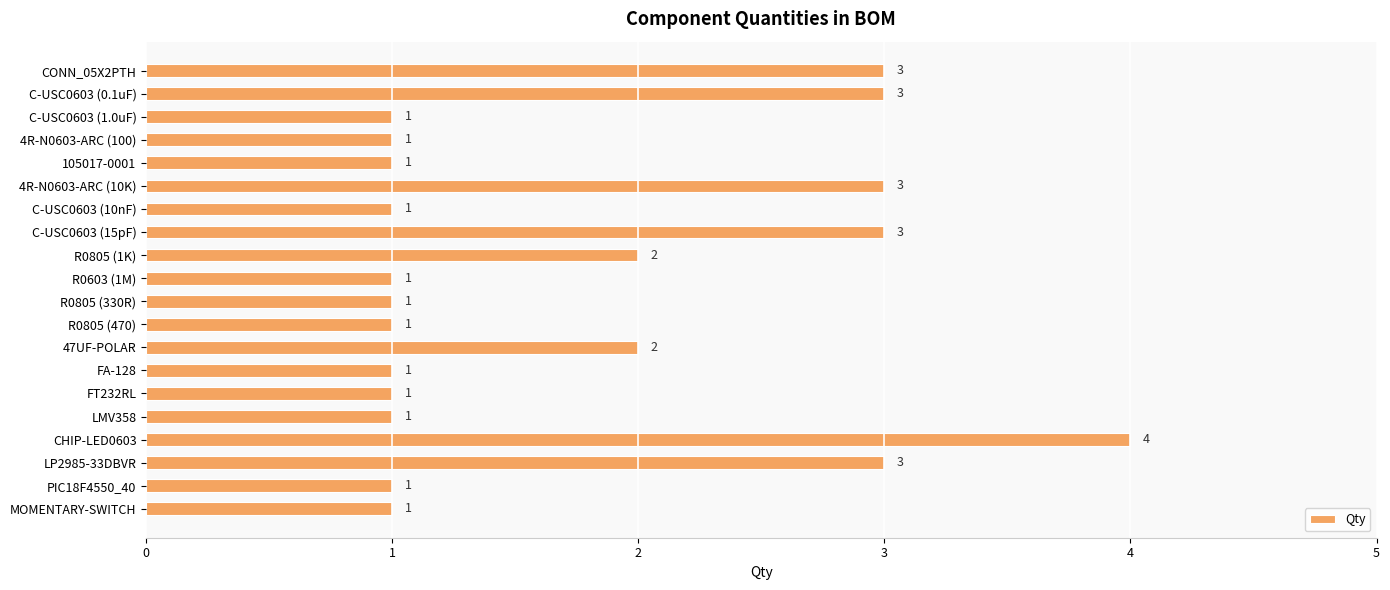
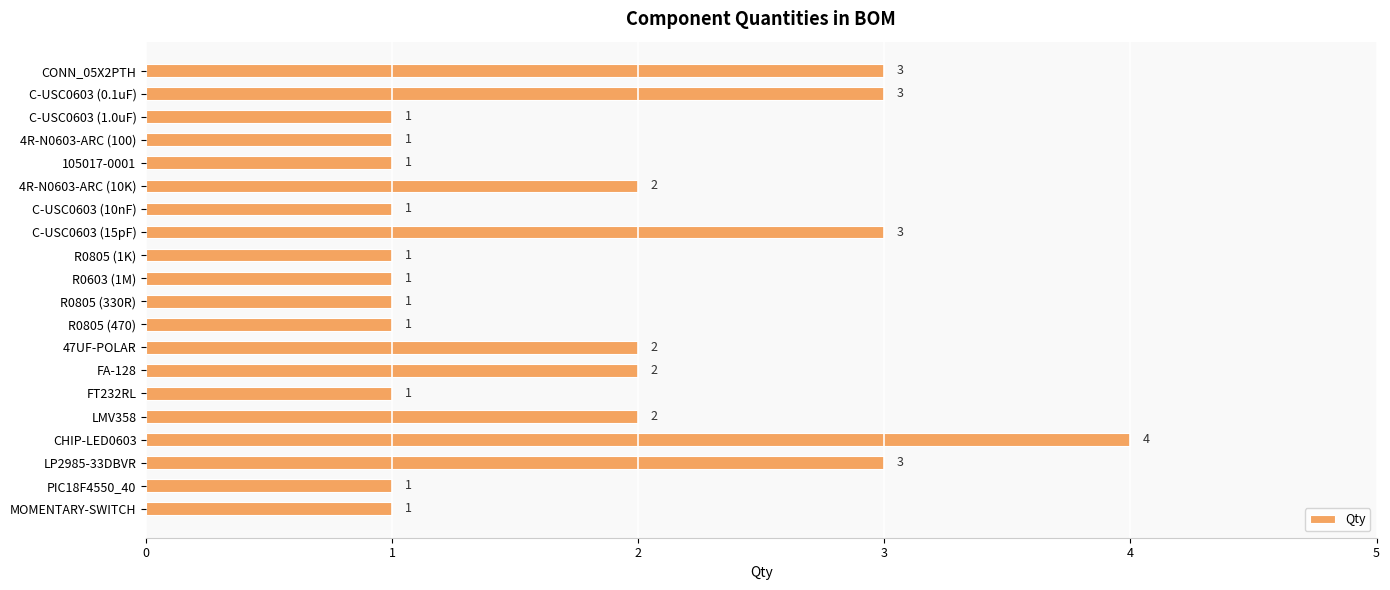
  {
    "CONN_05X2PTH": 3,
    "C-USC0603 (0.1uF)": 3,
    "C-USC0603 (1.0uF)": 1,
    "4R-N0603-ARC (100)": 1,
    "105017-0001": 1,
-   "4R-N0603-ARC (10K)": 3,
+   "4R-N0603-ARC (10K)": 2,
    "C-USC0603 (10nF)": 1,
    "C-USC0603 (15pF)": 3,
-   "R0805 (1K)": 2,
+   "R0805 (1K)": 1,
    "R0603 (1M)": 1,
    "R0805 (330R)": 1,
    "R0805 (470)": 1,
    "47UF-POLAR": 2,
-   "FA-128": 1,
+   "FA-128": 2,
    "FT232RL": 1,
-   "LMV358": 1,
+   "LMV358": 2,
    "CHIP-LED0603": 4,
    "LP2985-33DBVR": 3,
    "PIC18F4550_40": 1,
    "MOMENTARY-SWITCH": 1
  }
